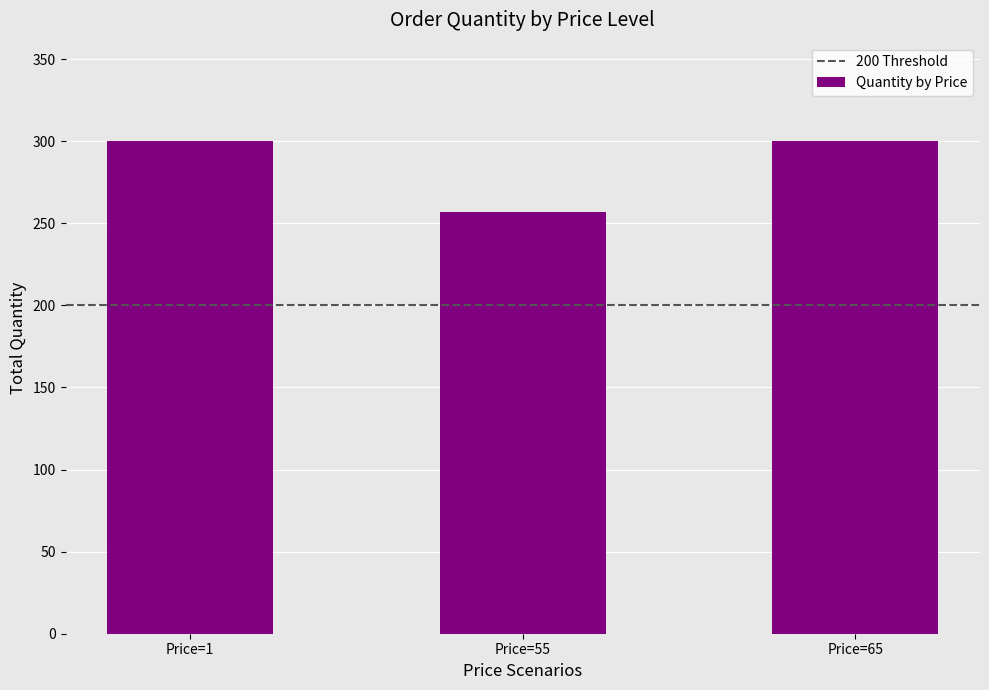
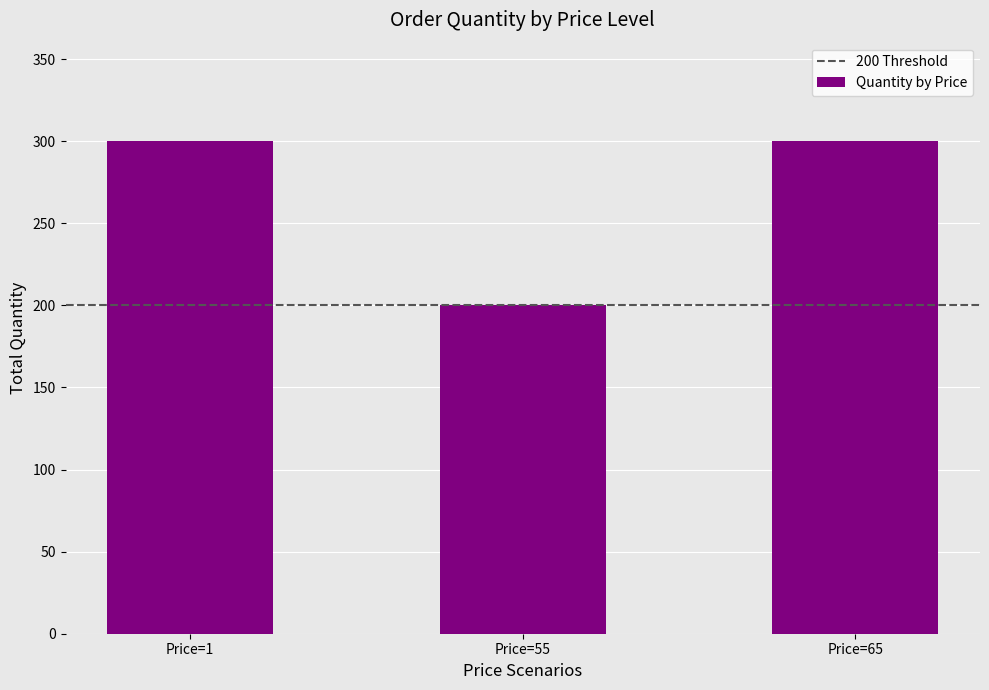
  {
    "Price=1": 300,
-   "Price=55": 257,
+   "Price=55": 200,
    "Price=65": 300
  }
